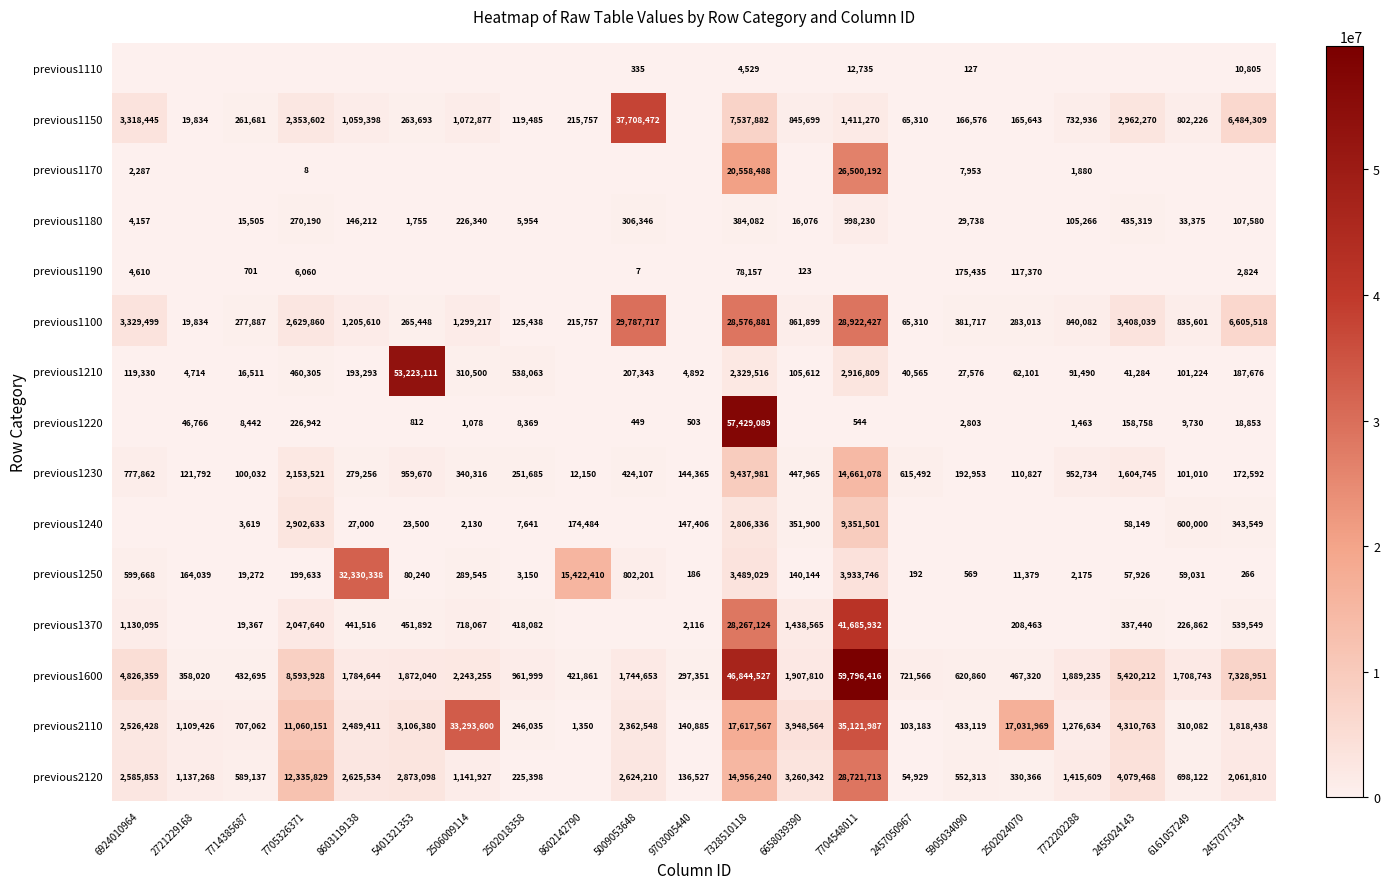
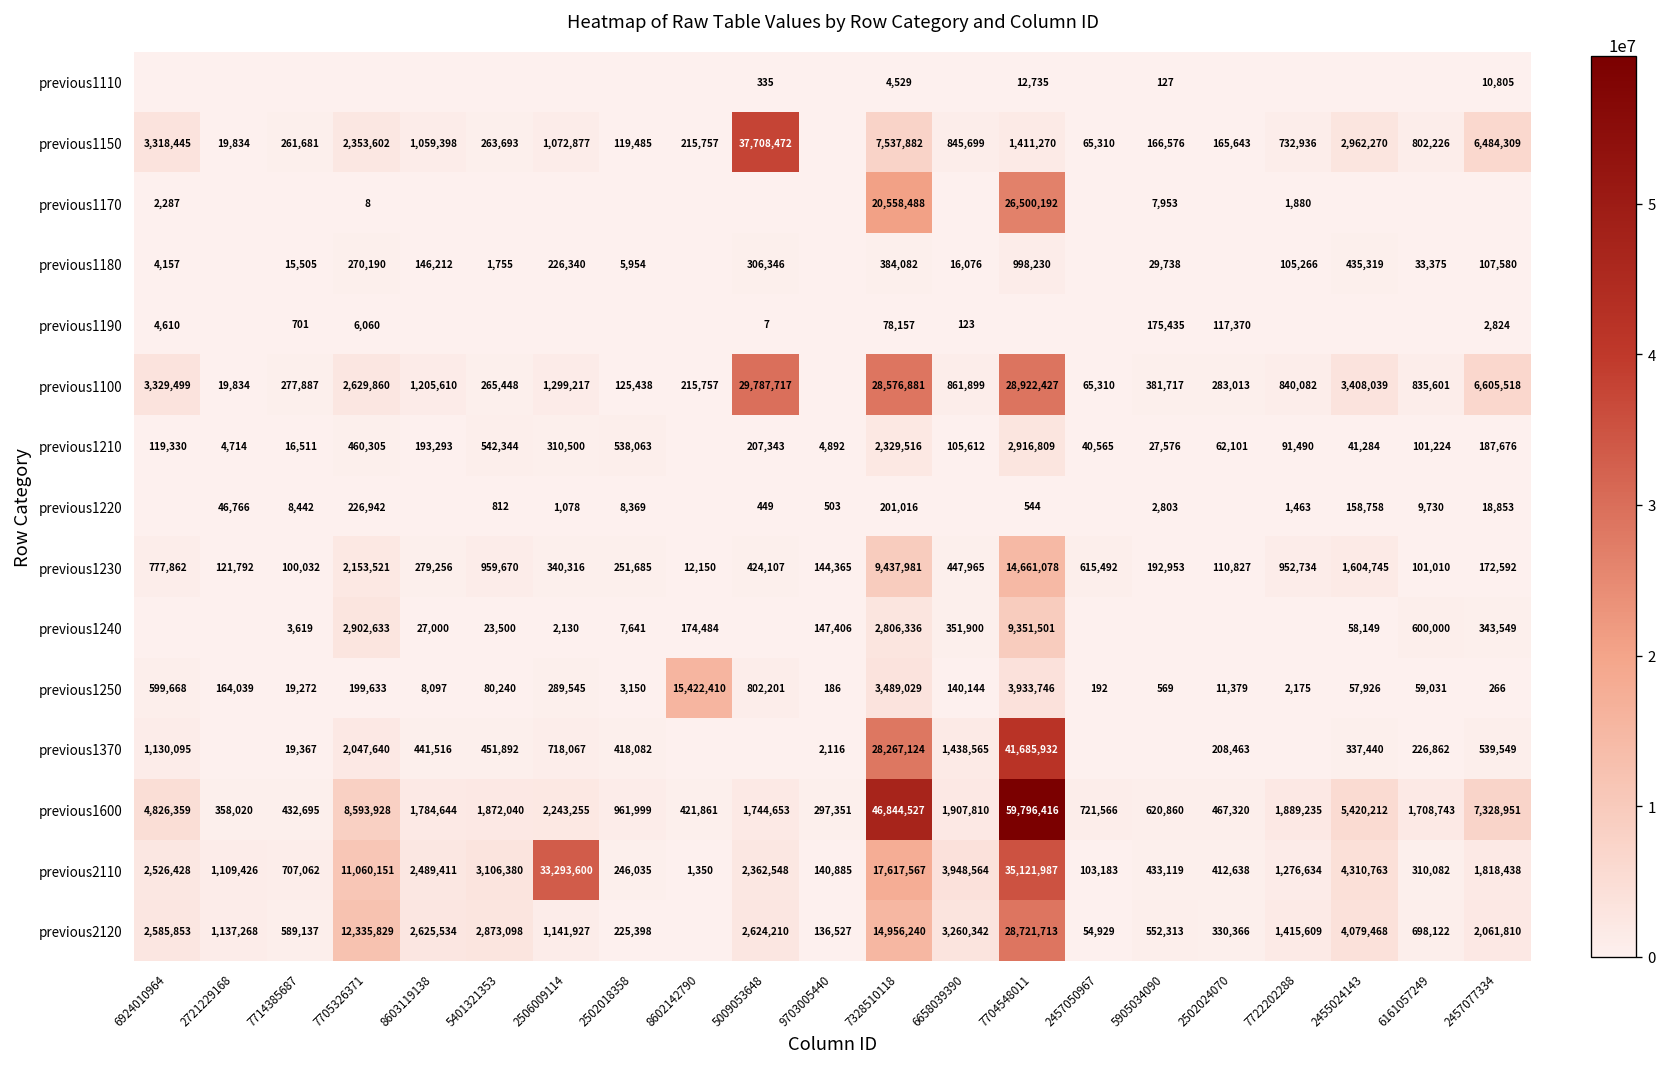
  {
    "previous1210": {
      "6924010964": "119,330",
      "2721229168": "4,714",
      "7714385687": "16,511",
      "7705326371": "460,305",
      "8603119138": "193,293",
-     "5401321353": "53,223,111",
+     "5401321353": "542,344",
      "2506009114": "310,500",
      "2502018358": "538,063",
      "5009053648": "207,343",
      "9703005440": "4,892",
      "7328510118": "2,329,516",
      "6658039390": "105,612",
      "7704548011": "2,916,809",
      "2457050967": "40,565",
      "5905034090": "27,576",
      "2502024070": "62,101",
      "7722202288": "91,490",
      "2455024143": "41,284",
      "6161057249": "101,224",
      "2457077334": "187,676"
    },
    "previous1220": {
      "2721229168": "46,766",
      "7714385687": "8,442",
      "7705326371": "226,942",
      "5401321353": "812",
      "2506009114": "1,078",
      "2502018358": "8,369",
      "5009053648": "449",
      "9703005440": "503",
-     "7328510118": "57,429,089",
+     "7328510118": "201,016",
      "7704548011": "544",
      "5905034090": "2,803",
      "7722202288": "1,463",
      "2455024143": "158,758",
      "6161057249": "9,730",
      "2457077334": "18,853"
    },
    "previous1250": {
      "6924010964": "599,668",
      "2721229168": "164,039",
      "7714385687": "19,272",
      "7705326371": "199,633",
-     "8603119138": "32,330,338",
+     "8603119138": "8,097",
      "5401321353": "80,240",
      "2506009114": "289,545",
      "2502018358": "3,150",
      "8602142790": "15,422,410",
      "5009053648": "802,201",
      "9703005440": "186",
      "7328510118": "3,489,029",
      "6658039390": "140,144",
      "7704548011": "3,933,746",
      "2457050967": "192",
      "5905034090": "569",
      "2502024070": "11,379",
      "7722202288": "2,175",
      "2455024143": "57,926",
      "6161057249": "59,031",
      "2457077334": "266"
    },
    "previous2110": {
      "6924010964": "2,526,428",
      "2721229168": "1,109,426",
      "7714385687": "707,062",
      "7705326371": "11,060,151",
      "8603119138": "2,489,411",
      "5401321353": "3,106,380",
      "2506009114": "33,293,600",
      "2502018358": "246,035",
      "8602142790": "1,350",
      "5009053648": "2,362,548",
      "9703005440": "140,885",
      "7328510118": "17,617,567",
      "6658039390": "3,948,564",
      "7704548011": "35,121,987",
      "2457050967": "103,183",
      "5905034090": "433,119",
-     "2502024070": "17,031,969",
+     "2502024070": "412,638",
      "7722202288": "1,276,634",
      "2455024143": "4,310,763",
      "6161057249": "310,082",
      "2457077334": "1,818,438"
    }
  }
